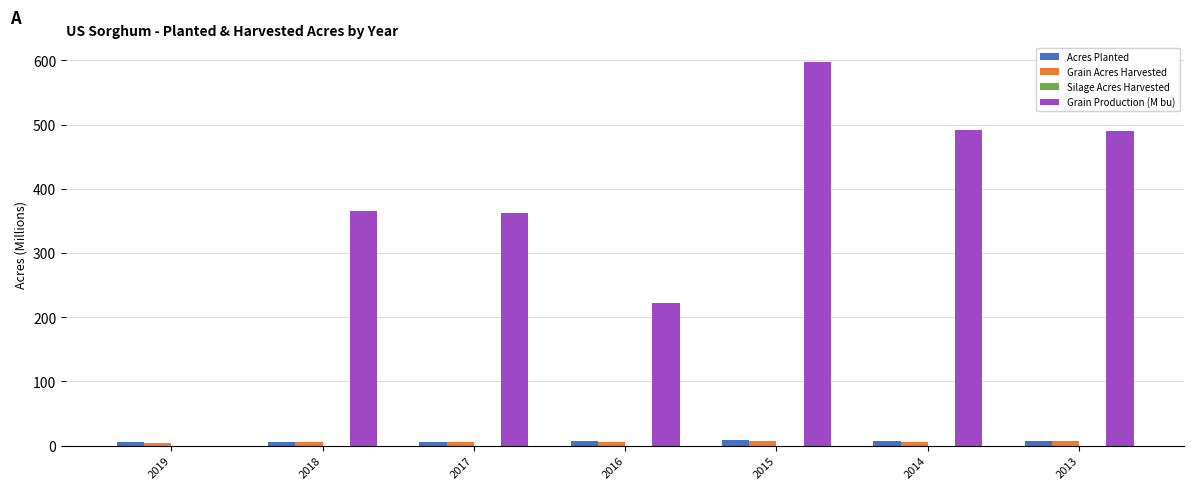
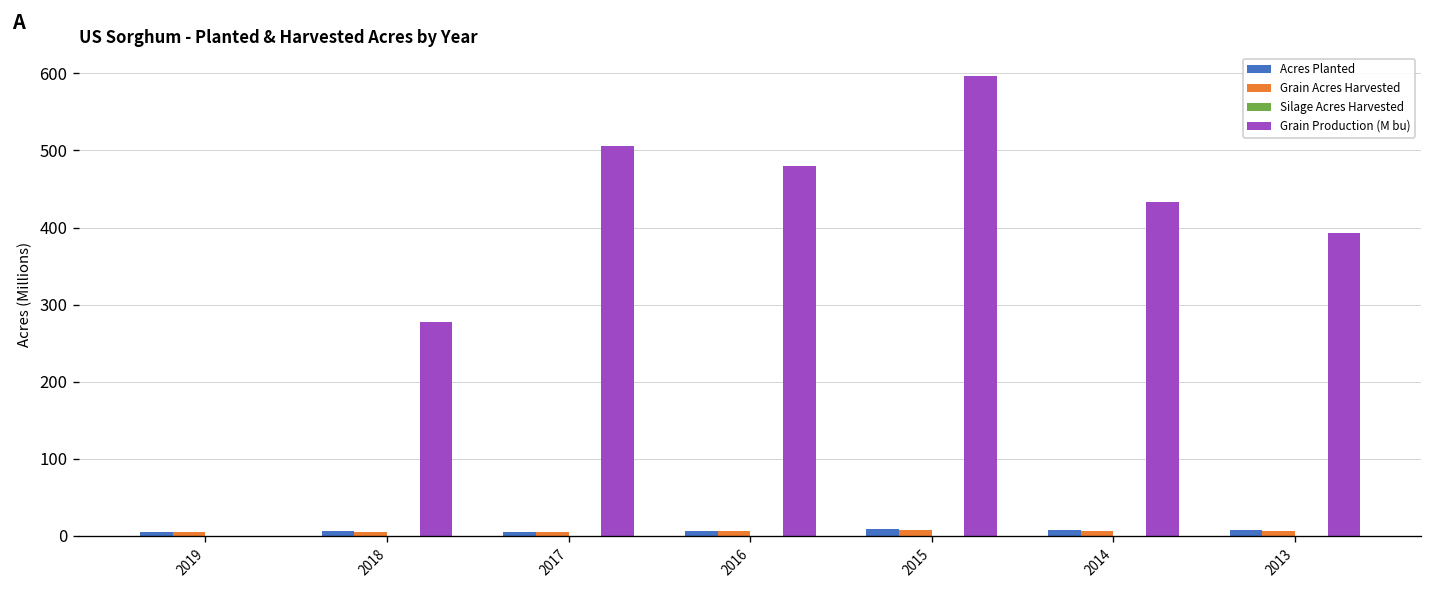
  {
    "Acres Planted": {
      "2019": 10,
      "2018": 10,
      "2017": 10,
      "2016": 10,
      "2015": 10,
      "2014": 10,
      "2013": 10
    },
    "Grain Acres Harvested": {
      "2019": 0,
      "2018": 10,
      "2017": 10,
      "2016": 10,
      "2015": 10,
      "2014": 10,
      "2013": 10
    },
    "Silage Acres Harvested": {
      "2019": 0,
      "2013": 0
    },
    "Grain Production (M bu)": {
      "2019": 0,
-     "2018": 360,
-     "2017": 360,
-     "2016": 220,
+     "2018": 280,
+     "2017": 510,
+     "2016": 480,
      "2015": 600,
-     "2014": 490,
-     "2013": 490
+     "2014": 430,
+     "2013": 390
    }
  }
